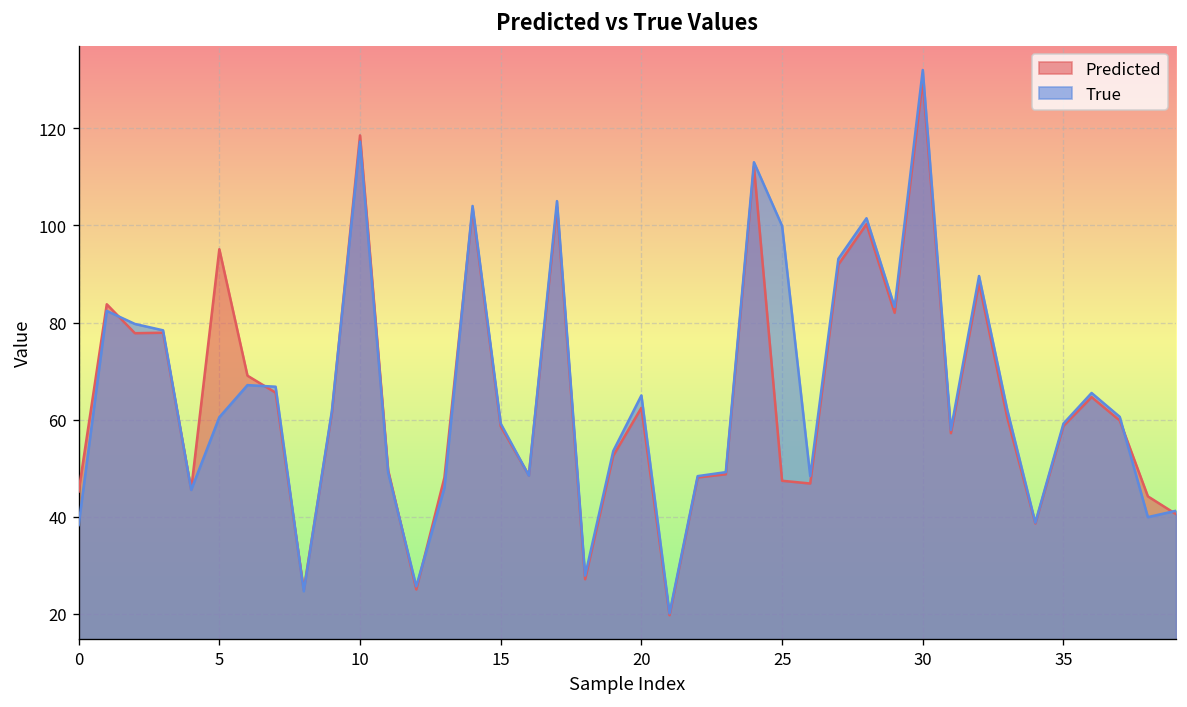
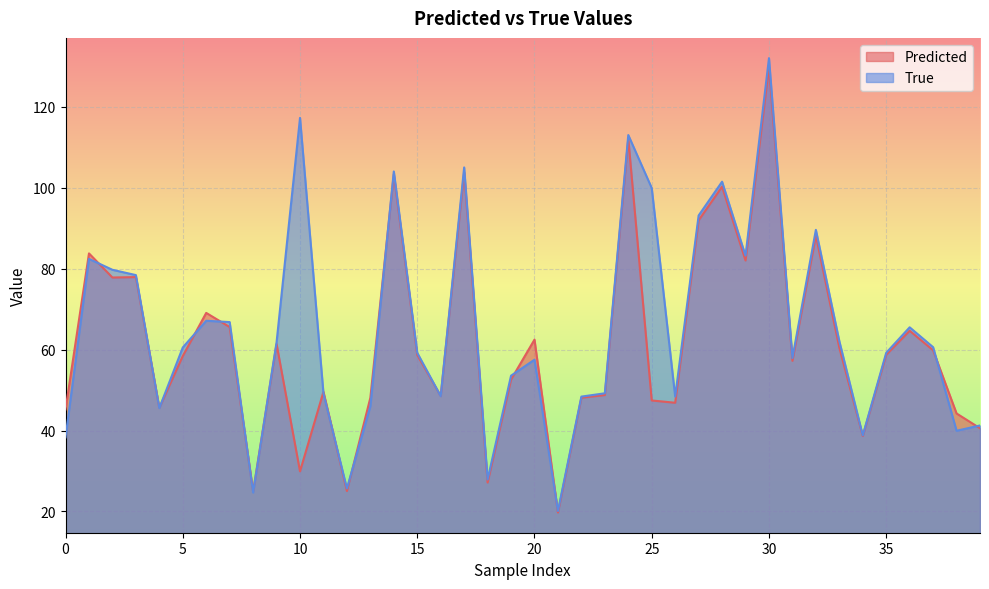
  {
    "Predicted": {
      "0": 45,
-     "5": 95,
-     "10": 119,
+     "5": 58,
+     "10": 30,
      "20": 62,
      "25": 47,
      "30": 130
    },
    "True": {
      "0": 38,
      "5": 61,
      "10": 117,
-     "20": 65,
+     "20": 58,
      "25": 100,
      "30": 132
    }
  }
